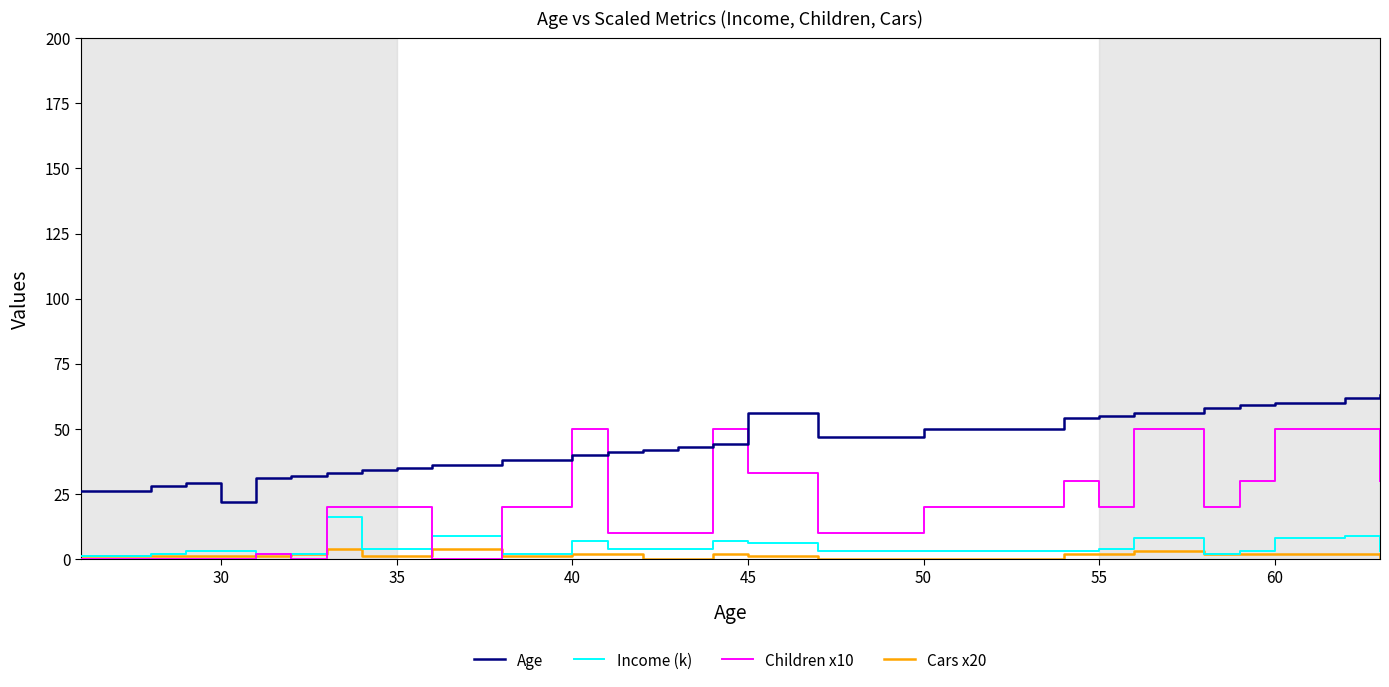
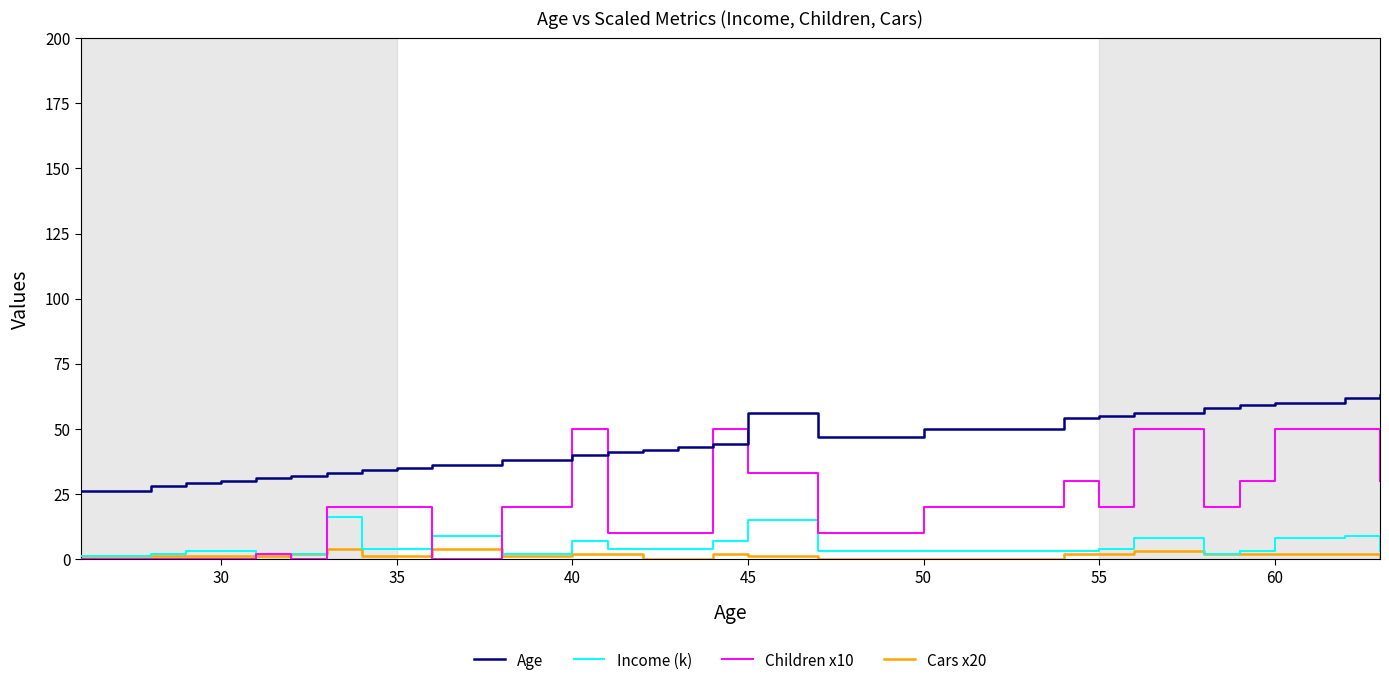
  {
    "Age": {
-     "30": 22,
+     "30": 30,
      "35": 35,
      "40": 40,
      "45": 56,
      "50": 50,
      "55": 55,
      "60": 60
    },
    "Income (k)": {
      "30": 3,
      "35": 4,
      "40": 7,
-     "45": 6,
+     "45": 15,
      "50": 3,
      "55": 4,
      "60": 8
    },
    "Children x10": {
      "30": 0,
      "35": 20,
      "40": 50,
      "45": 33,
      "50": 20,
      "55": 20,
      "60": 50
    },
    "Cars x20": {
      "30": 1,
      "35": 1,
      "40": 2,
      "45": 1,
      "50": 0,
      "55": 2,
      "60": 2
    }
  }
